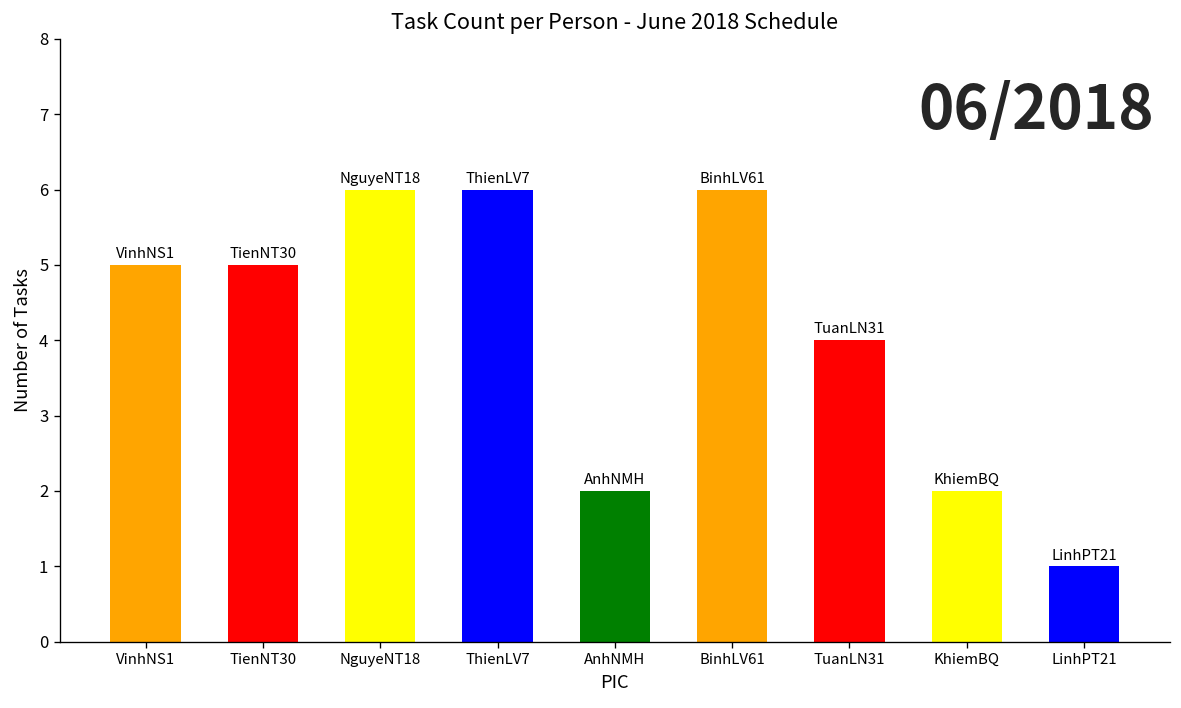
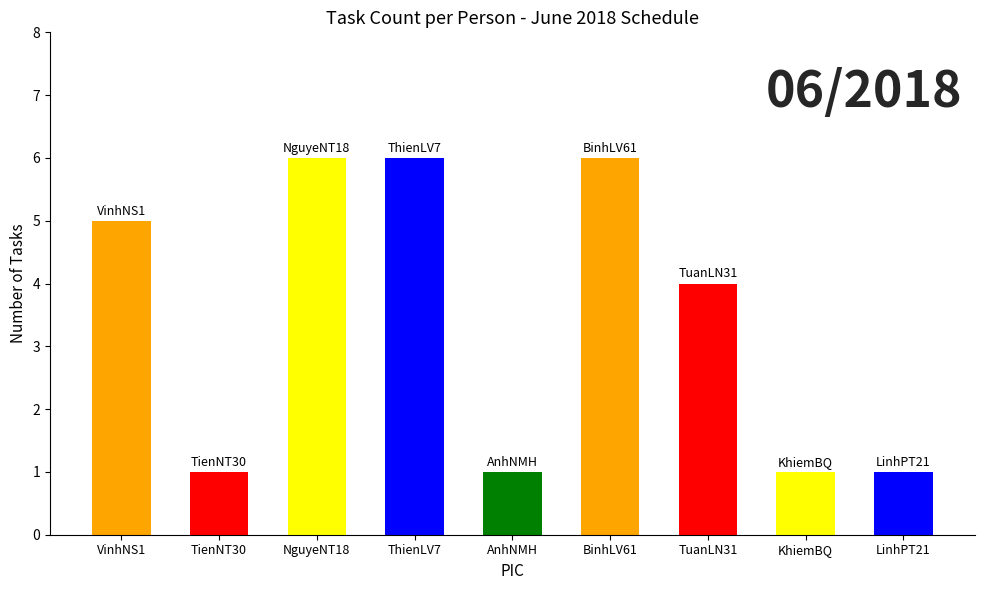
  {
    "VinhNS1": 5,
-   "TienNT30": 5,
+   "TienNT30": 1,
    "NguyeNT18": 6,
    "ThienLV7": 6,
-   "AnhNMH": 2,
+   "AnhNMH": 1,
    "BinhLV61": 6,
    "TuanLN31": 4,
-   "KhiemBQ": 2,
+   "KhiemBQ": 1,
    "LinhPT21": 1
  }
